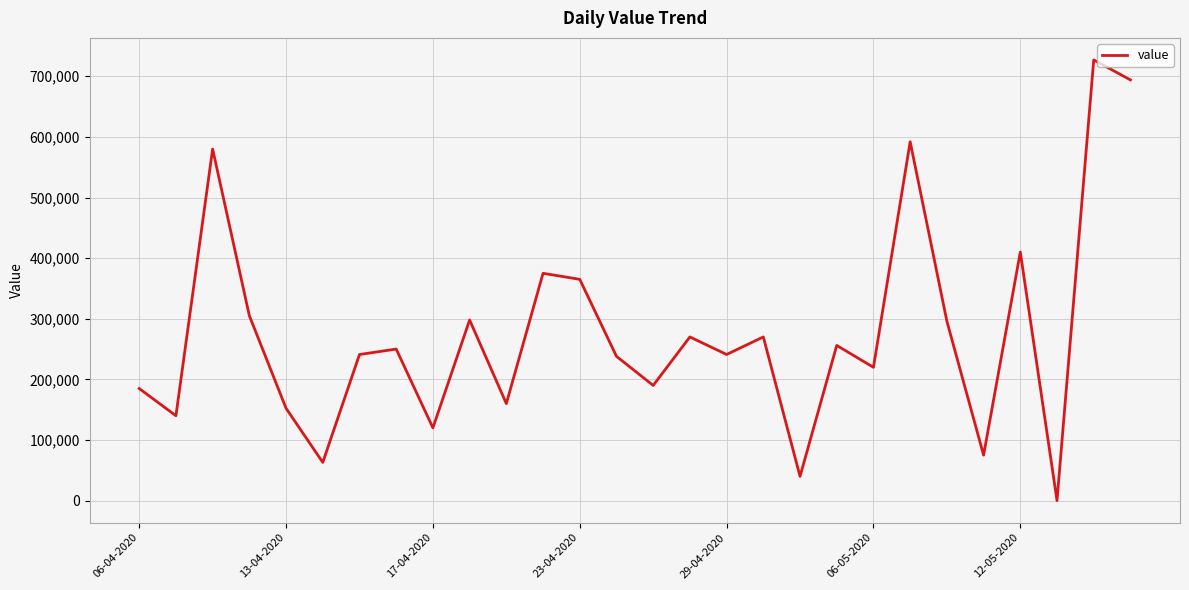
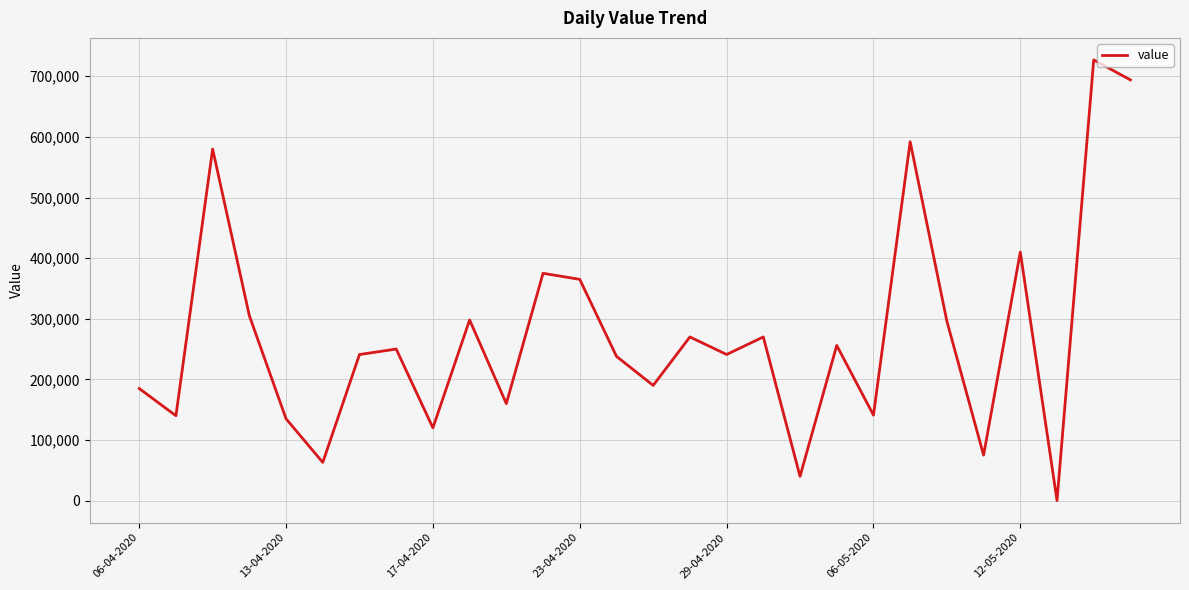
  {
    "06-04-2020": "180,000",
-   "13-04-2020": "150,000",
+   "13-04-2020": "140,000",
    "17-04-2020": "120,000",
    "23-04-2020": "370,000",
    "29-04-2020": "240,000",
-   "06-05-2020": "220,000",
+   "06-05-2020": "140,000",
    "12-05-2020": "410,000"
  }
